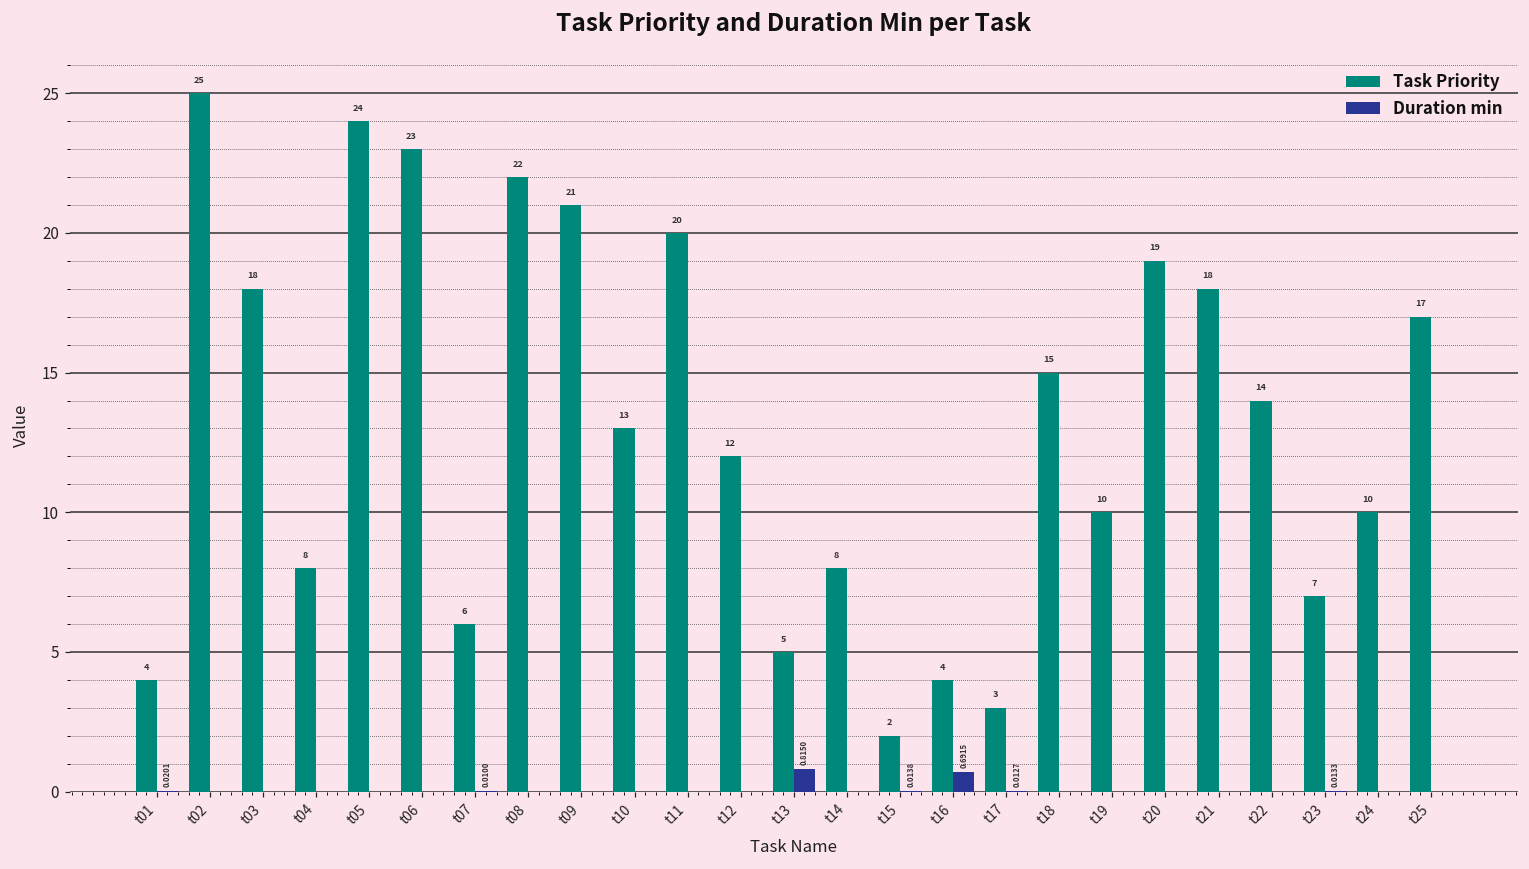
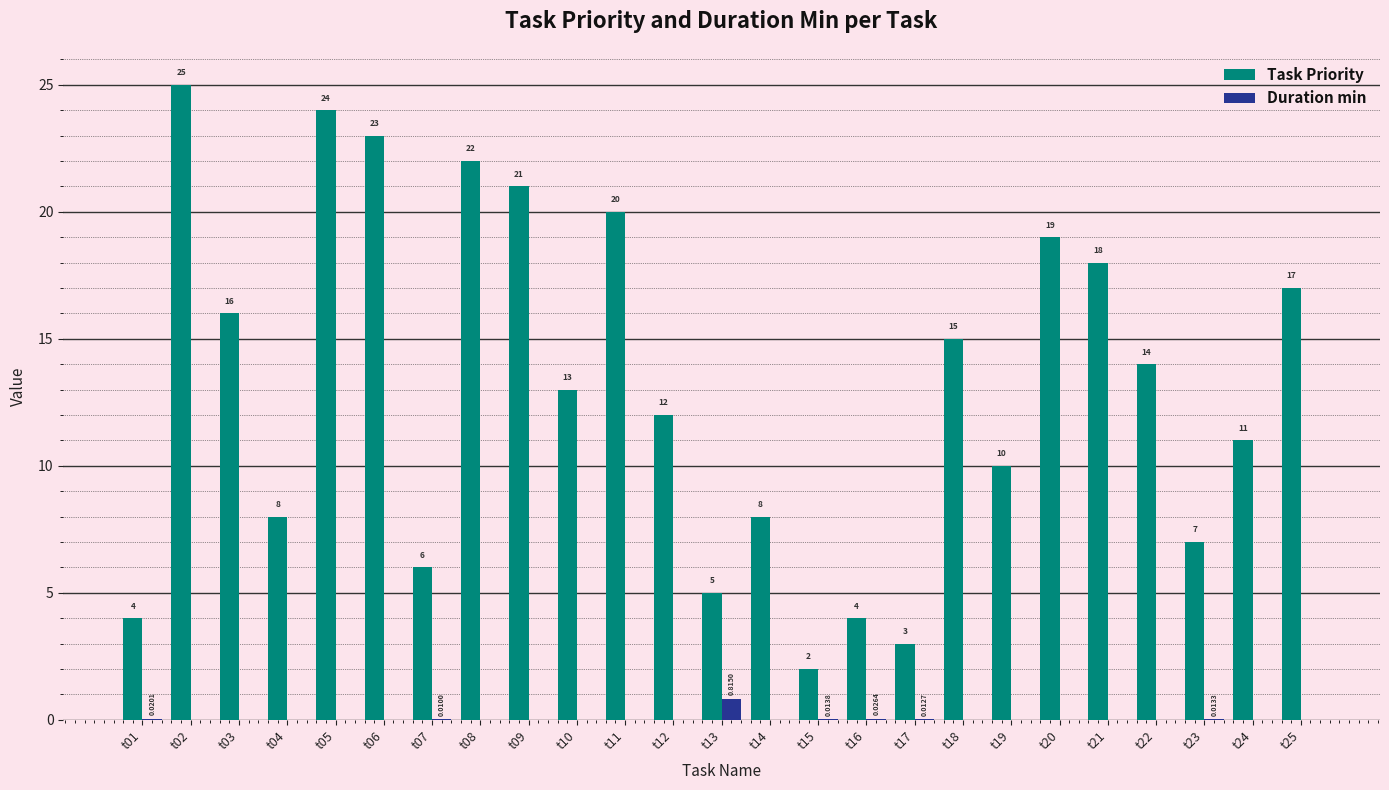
  {
    "Task Priority": {
      "t01": 4,
      "t02": 25,
-     "t03": 18,
+     "t03": 16,
      "t04": 8,
      "t05": 24,
      "t06": 23,
      "t07": 6,
      "t08": 22,
      "t09": 21,
      "t10": 13,
      "t11": 20,
      "t12": 12,
      "t13": 5,
      "t14": 8,
      "t15": 2,
      "t16": 4,
      "t17": 3,
      "t18": 15,
      "t19": 10,
      "t20": 19,
      "t21": 18,
      "t22": 14,
      "t23": 7,
-     "t24": 10,
+     "t24": 11,
      "t25": 17
    },
    "Duration min": {
      "t01": 0.0201,
      "t07": 0.0100,
      "t13": 0.8150,
      "t15": 0.0138,
-     "t16": 0.6915,
+     "t16": 0.0264,
      "t17": 0.0127,
      "t23": 0.0133
    }
  }
